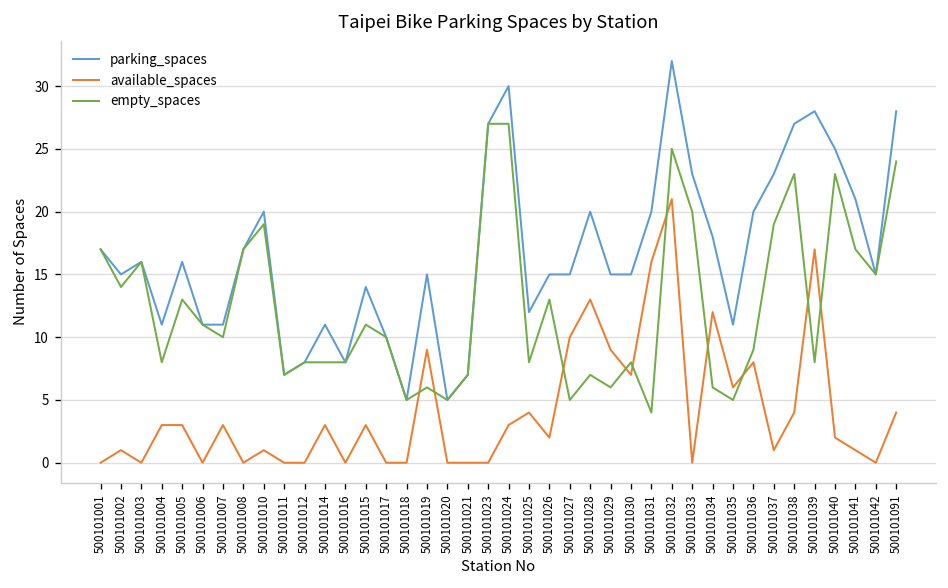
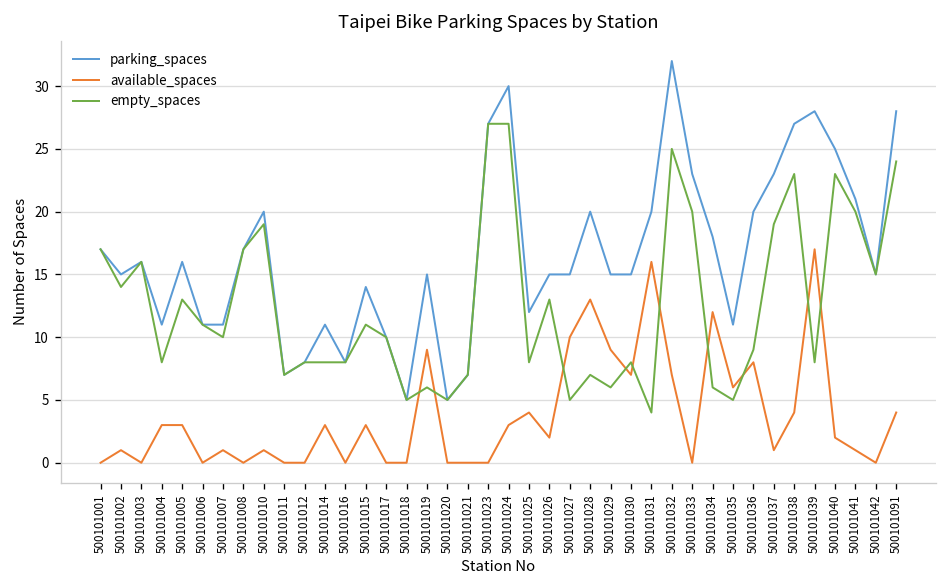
  {
    "parking_spaces": {
      "500101002": 15,
      "500101004": 11,
      "500101005": 16,
      "500101007": 11,
      "500101010": 20,
      "500101014": 11,
      "500101015": 14,
      "500101019": 15,
      "500101024": 30,
      "500101025": 12,
      "500101026": 15,
      "500101027": 15,
      "500101028": 20,
      "500101029": 15,
      "500101030": 15,
      "500101031": 20,
      "500101032": 32,
      "500101033": 23,
      "500101034": 18,
      "500101035": 11,
      "500101036": 20,
      "500101037": 23,
      "500101038": 27,
      "500101039": 28,
      "500101040": 25,
      "500101041": 21,
      "500101091": 28
    },
    "available_spaces": {
      "500101001": 0,
      "500101002": 1,
      "500101003": 0,
      "500101004": 3,
      "500101005": 3,
      "500101006": 0,
-     "500101007": 3,
+     "500101007": 1,
      "500101008": 0,
      "500101010": 1,
      "500101011": 0,
      "500101012": 0,
      "500101014": 3,
      "500101016": 0,
      "500101015": 3,
      "500101017": 0,
      "500101018": 0,
      "500101019": 9,
      "500101020": 0,
      "500101021": 0,
      "500101023": 0,
      "500101024": 3,
      "500101025": 4,
      "500101026": 2,
      "500101027": 10,
      "500101028": 13,
      "500101029": 9,
      "500101030": 7,
      "500101031": 16,
-     "500101032": 21,
+     "500101032": 7,
      "500101033": 0,
      "500101034": 12,
      "500101035": 6,
      "500101036": 8,
      "500101037": 1,
      "500101038": 4,
      "500101039": 17,
      "500101040": 2,
      "500101041": 1,
      "500101042": 0,
      "500101091": 4
    },
    "empty_spaces": {
      "500101002": 14,
      "500101004": 8,
      "500101005": 13,
      "500101007": 10,
      "500101010": 19,
      "500101014": 8,
      "500101015": 11,
      "500101019": 6,
      "500101024": 27,
      "500101025": 8,
      "500101026": 13,
      "500101027": 5,
      "500101028": 7,
      "500101029": 6,
      "500101030": 8,
      "500101031": 4,
      "500101032": 25,
      "500101033": 20,
      "500101034": 6,
      "500101035": 5,
      "500101036": 9,
      "500101037": 19,
      "500101038": 23,
      "500101039": 8,
      "500101040": 23,
-     "500101041": 17,
+     "500101041": 20,
      "500101091": 24
    }
  }
